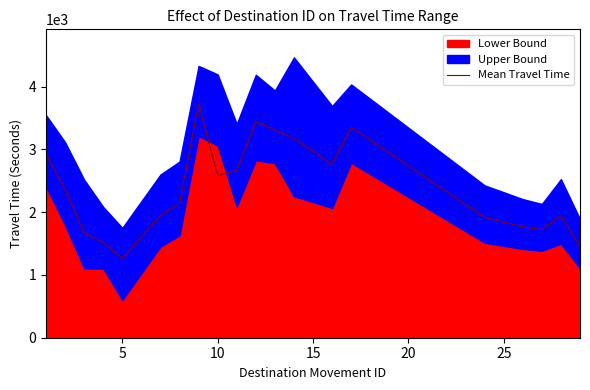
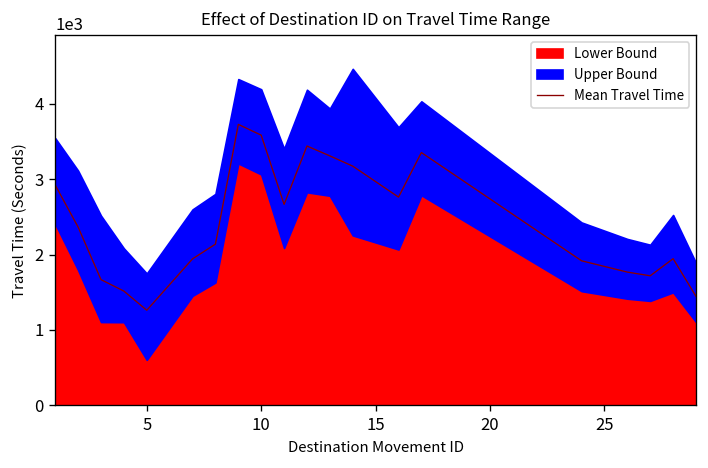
  {
    "Mean Travel Time": {
      "5": 1300,
-     "10": 2600
+     "10": 3600
    }
  }
